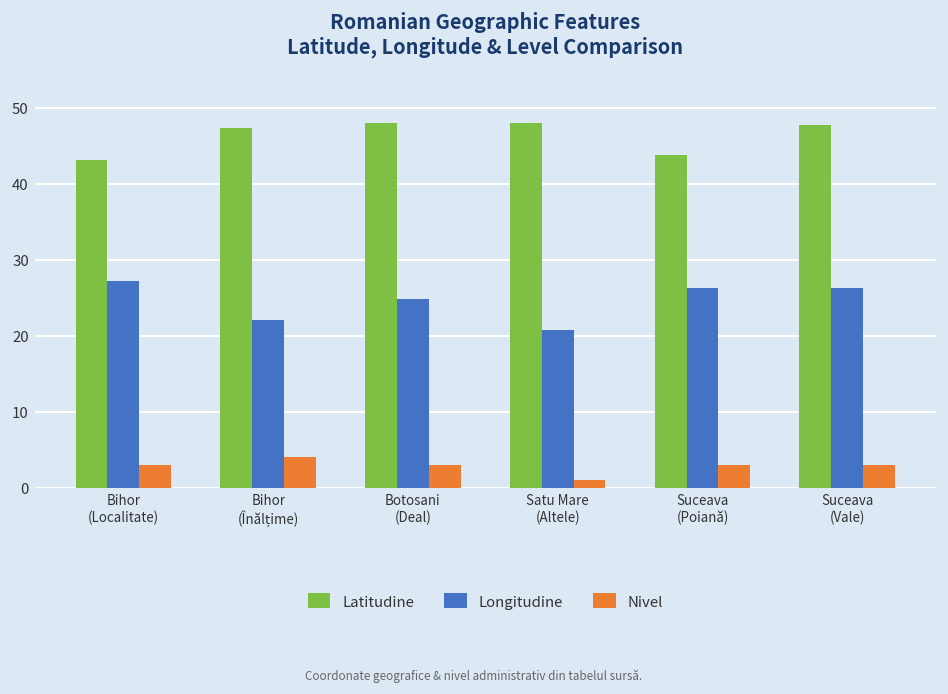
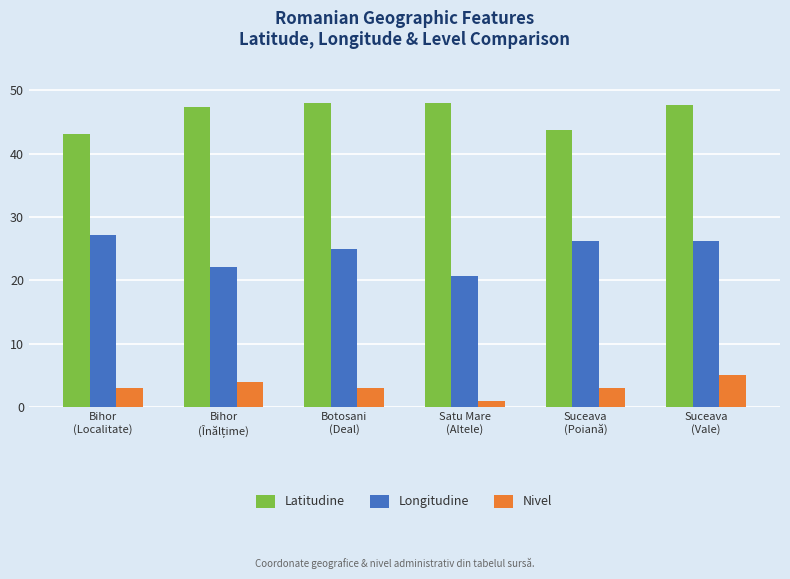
  {
    "Latitudine": {
      "Bihor (Localitate)": 43,
      "Bihor (Înălțime)": 47,
      "Botosani (Deal)": 48,
      "Satu Mare (Altele)": 48,
      "Suceava (Poiană)": 44,
      "Suceava (Vale)": 48
    },
    "Longitudine": {
      "Bihor (Localitate)": 27,
      "Bihor (Înălțime)": 22,
      "Botosani (Deal)": 25,
      "Satu Mare (Altele)": 21,
      "Suceava (Poiană)": 26,
      "Suceava (Vale)": 26
    },
    "Nivel": {
      "Bihor (Localitate)": 3,
      "Bihor (Înălțime)": 4,
      "Botosani (Deal)": 3,
      "Satu Mare (Altele)": 1,
      "Suceava (Poiană)": 3,
-     "Suceava (Vale)": 3
+     "Suceava (Vale)": 5
    }
  }
